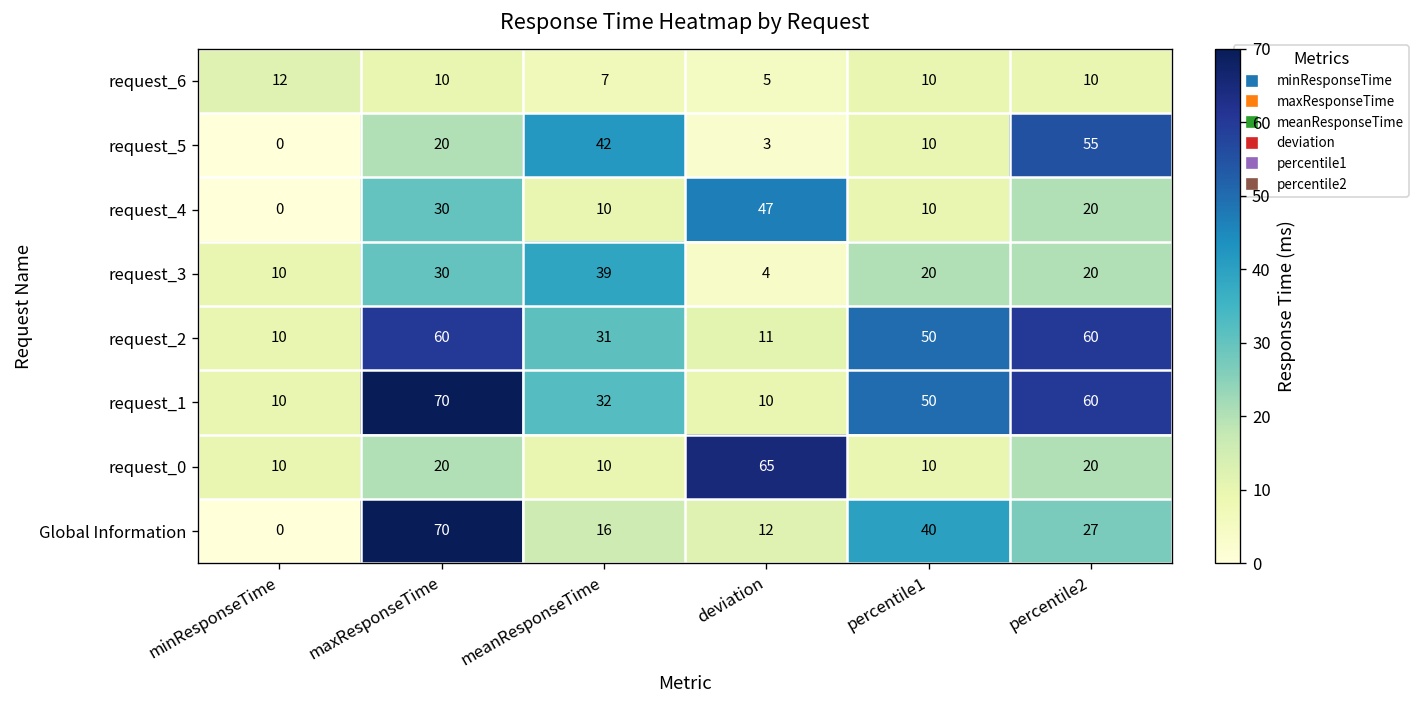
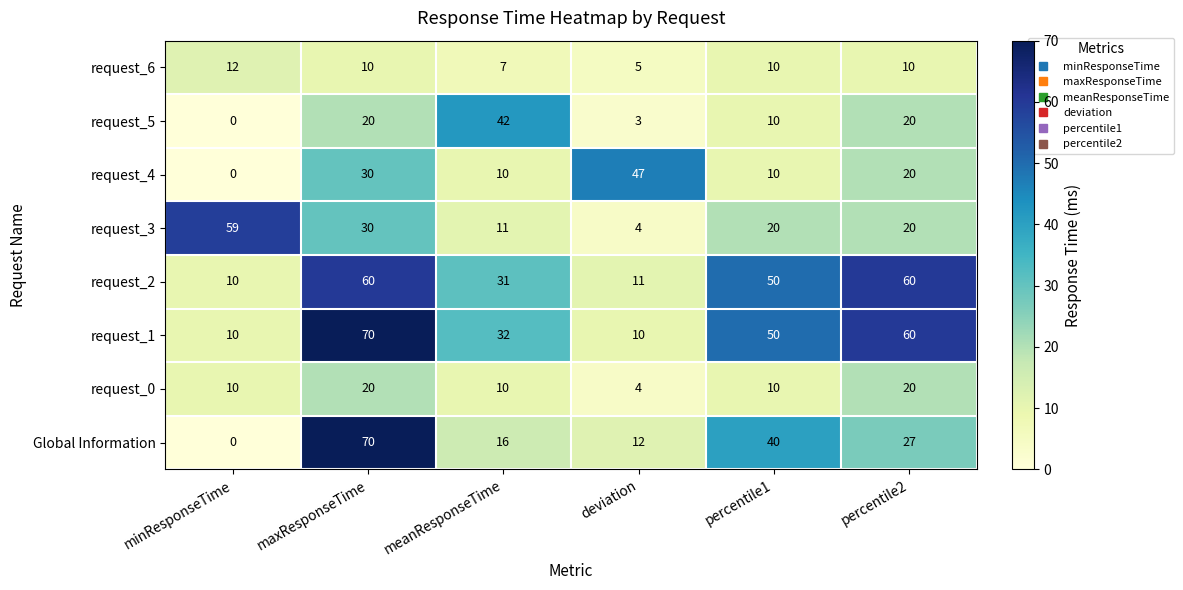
  {
    "request_6": {
      "minResponseTime": 12,
      "maxResponseTime": 10,
      "meanResponseTime": 7,
      "deviation": 5,
      "percentile1": 10,
      "percentile2": 10
    },
    "request_5": {
      "minResponseTime": 0,
      "maxResponseTime": 20,
      "meanResponseTime": 42,
      "deviation": 3,
      "percentile1": 10,
-     "percentile2": 55
+     "percentile2": 20
    },
    "request_4": {
      "minResponseTime": 0,
      "maxResponseTime": 30,
      "meanResponseTime": 10,
      "deviation": 47,
      "percentile1": 10,
      "percentile2": 20
    },
    "request_3": {
-     "minResponseTime": 10,
+     "minResponseTime": 59,
      "maxResponseTime": 30,
-     "meanResponseTime": 39,
+     "meanResponseTime": 11,
      "deviation": 4,
      "percentile1": 20,
      "percentile2": 20
    },
    "request_2": {
      "minResponseTime": 10,
      "maxResponseTime": 60,
      "meanResponseTime": 31,
      "deviation": 11,
      "percentile1": 50,
      "percentile2": 60
    },
    "request_1": {
      "minResponseTime": 10,
      "maxResponseTime": 70,
      "meanResponseTime": 32,
      "deviation": 10,
      "percentile1": 50,
      "percentile2": 60
    },
    "request_0": {
      "minResponseTime": 10,
      "maxResponseTime": 20,
      "meanResponseTime": 10,
-     "deviation": 65,
+     "deviation": 4,
      "percentile1": 10,
      "percentile2": 20
    },
    "Global Information": {
      "minResponseTime": 0,
      "maxResponseTime": 70,
      "meanResponseTime": 16,
      "deviation": 12,
      "percentile1": 40,
      "percentile2": 27
    }
  }
